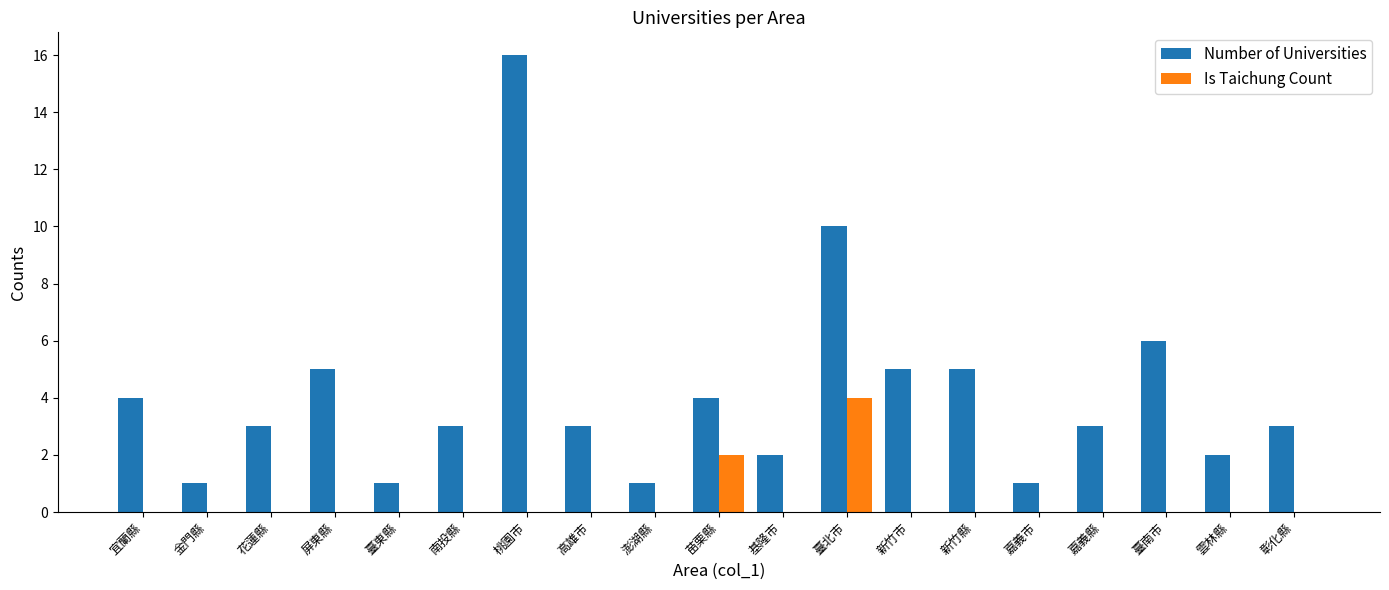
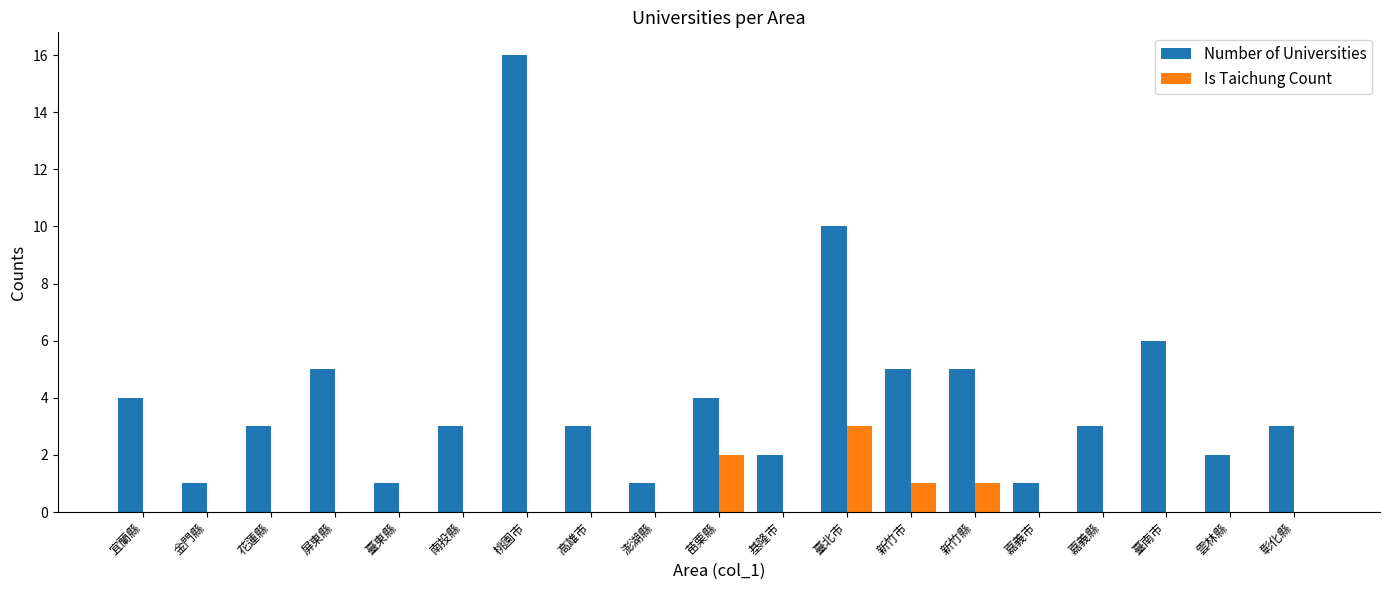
  {
    "Number of Universities": {
      "宜蘭縣": 4,
      "金門縣": 1,
      "花蓮縣": 3,
      "屏東縣": 5,
      "臺東縣": 1,
      "南投縣": 3,
      "桃園市": 16,
      "高雄市": 3,
      "澎湖縣": 1,
      "苗栗縣": 4,
      "基隆市": 2,
      "臺北市": 10,
      "新竹市": 5,
      "新竹縣": 5,
      "嘉義市": 1,
      "嘉義縣": 3,
      "臺南市": 6,
      "雲林縣": 2,
      "彰化縣": 3
    },
    "Is Taichung Count": {
      "宜蘭縣": 0,
      "金門縣": 0,
      "花蓮縣": 0,
      "屏東縣": 0,
      "臺東縣": 0,
      "南投縣": 0,
      "桃園市": 0,
      "高雄市": 0,
      "澎湖縣": 0,
      "苗栗縣": 2,
      "基隆市": 0,
-     "臺北市": 4,
-     "新竹市": 0,
-     "新竹縣": 0,
+     "臺北市": 3,
+     "新竹市": 1,
+     "新竹縣": 1,
      "嘉義市": 0,
      "嘉義縣": 0,
      "臺南市": 0,
      "雲林縣": 0,
      "彰化縣": 0
    }
  }
